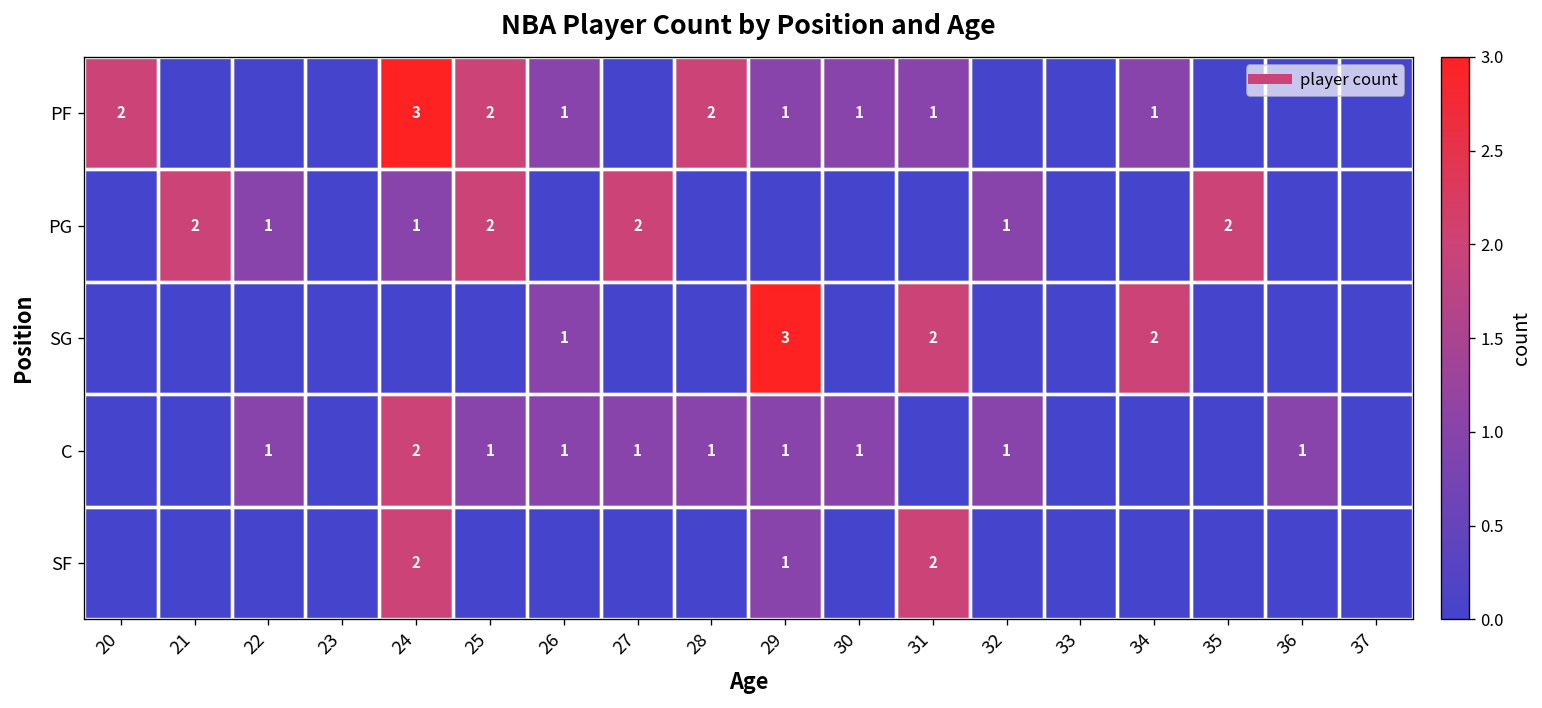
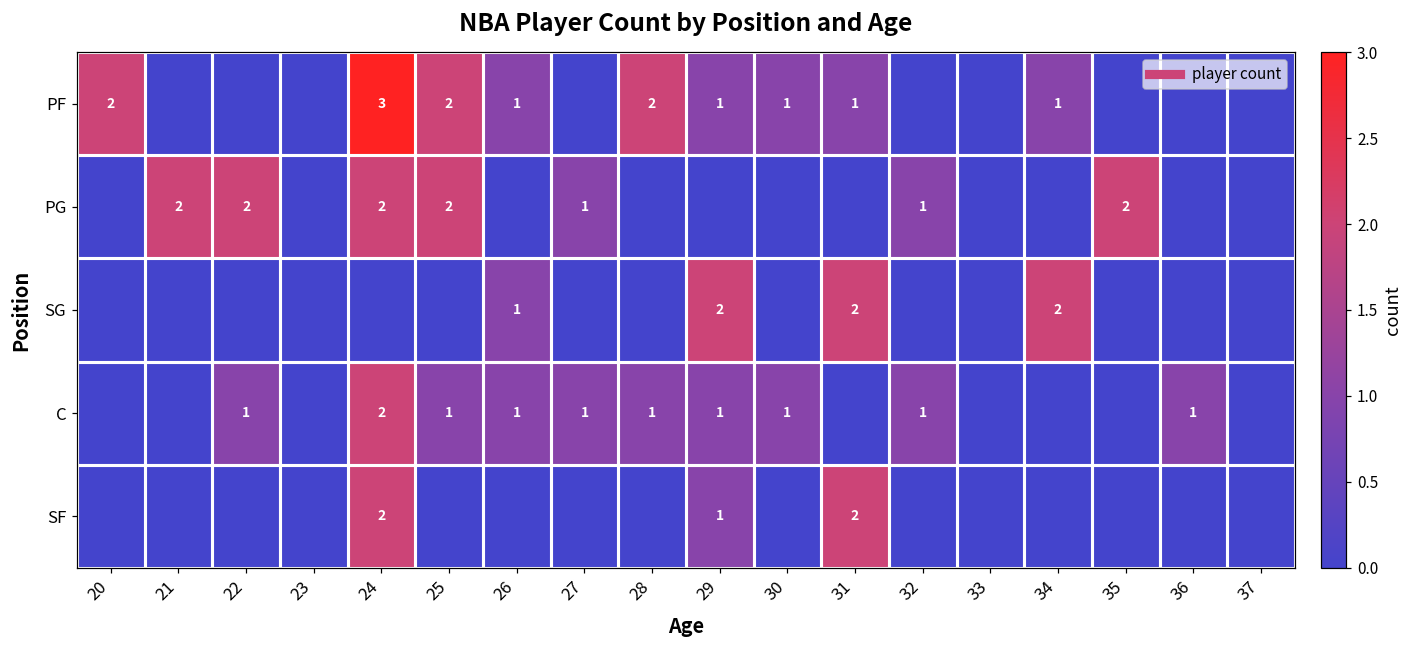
  {
    "PF": {
      "20": 2,
      "24": 3,
      "25": 2,
      "26": 1,
      "28": 2,
      "29": 1,
      "30": 1,
      "31": 1,
      "34": 1
    },
    "PG": {
      "21": 2,
-     "22": 1,
-     "24": 1,
+     "22": 2,
+     "24": 2,
      "25": 2,
-     "27": 2,
+     "27": 1,
      "32": 1,
      "35": 2
    },
    "SG": {
      "26": 1,
-     "29": 3,
+     "29": 2,
      "31": 2,
      "34": 2
    },
    "C": {
      "22": 1,
      "24": 2,
      "25": 1,
      "26": 1,
      "27": 1,
      "28": 1,
      "29": 1,
      "30": 1,
      "32": 1,
      "36": 1
    },
    "SF": {
      "24": 2,
      "29": 1,
      "31": 2
    }
  }
